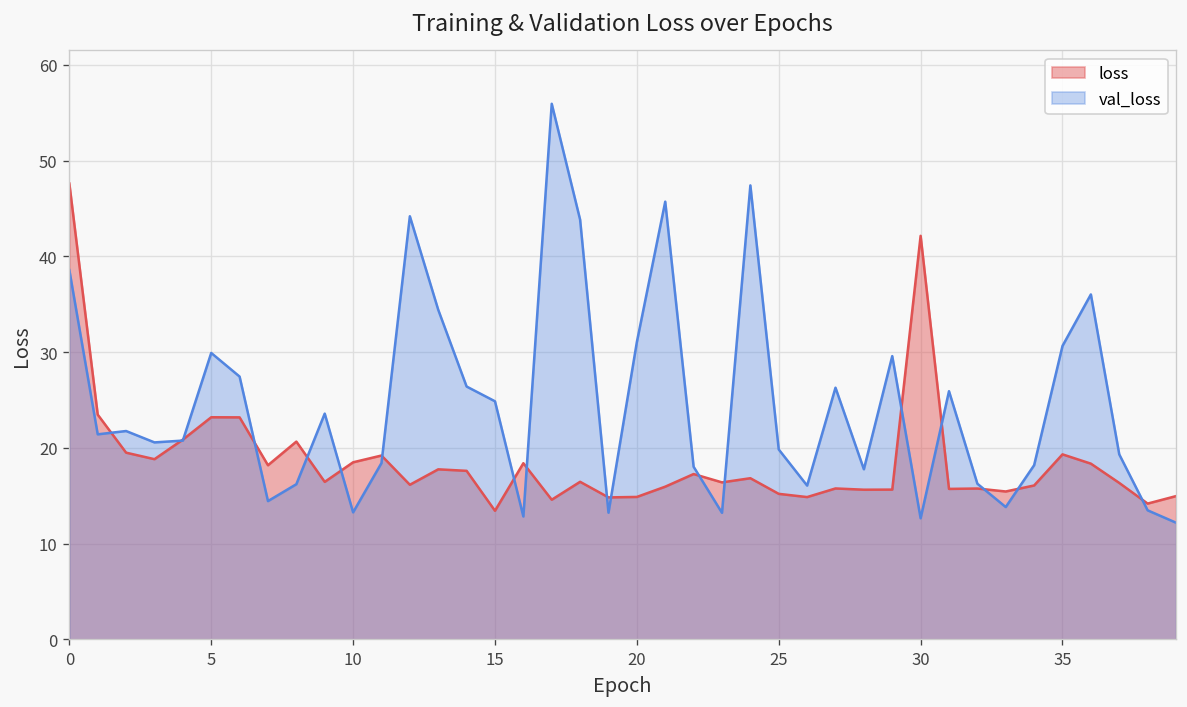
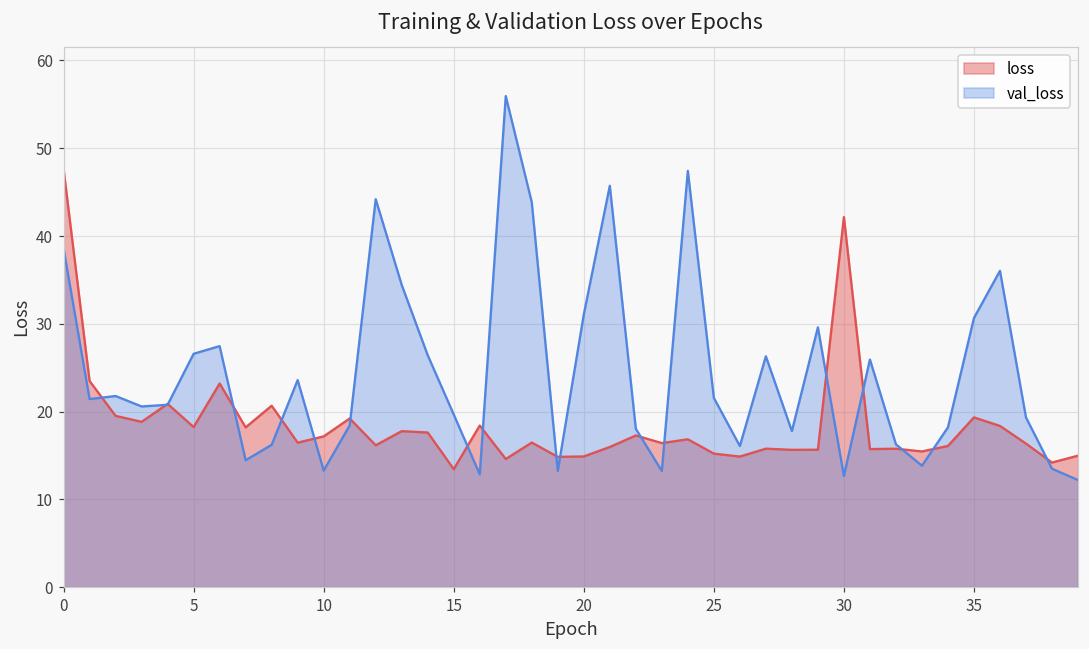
  {
    "loss": {
      "0": 48,
-     "5": 23,
-     "10": 19,
+     "5": 18,
+     "10": 17,
      "15": 13,
      "20": 15,
      "25": 15,
      "30": 42,
      "35": 19
    },
    "val_loss": {
      "0": 39,
-     "5": 30,
+     "5": 27,
      "10": 13,
-     "15": 25,
+     "15": 20,
      "20": 31,
-     "25": 20,
+     "25": 22,
      "30": 13,
      "35": 31
    }
  }
